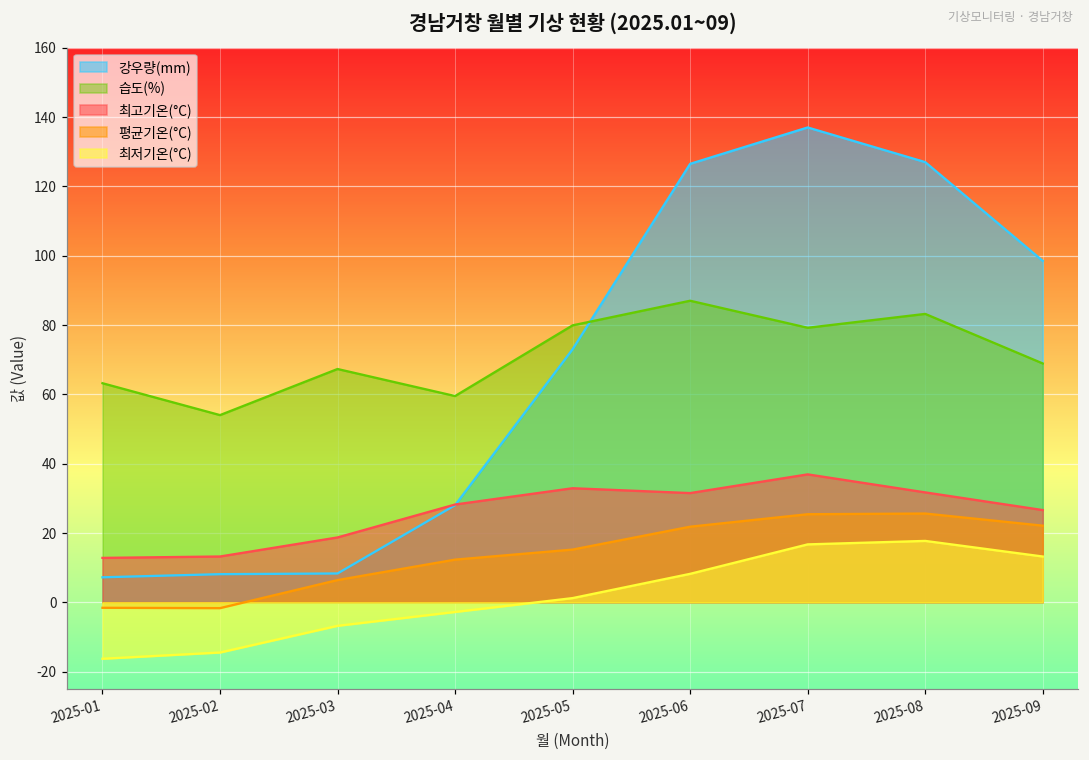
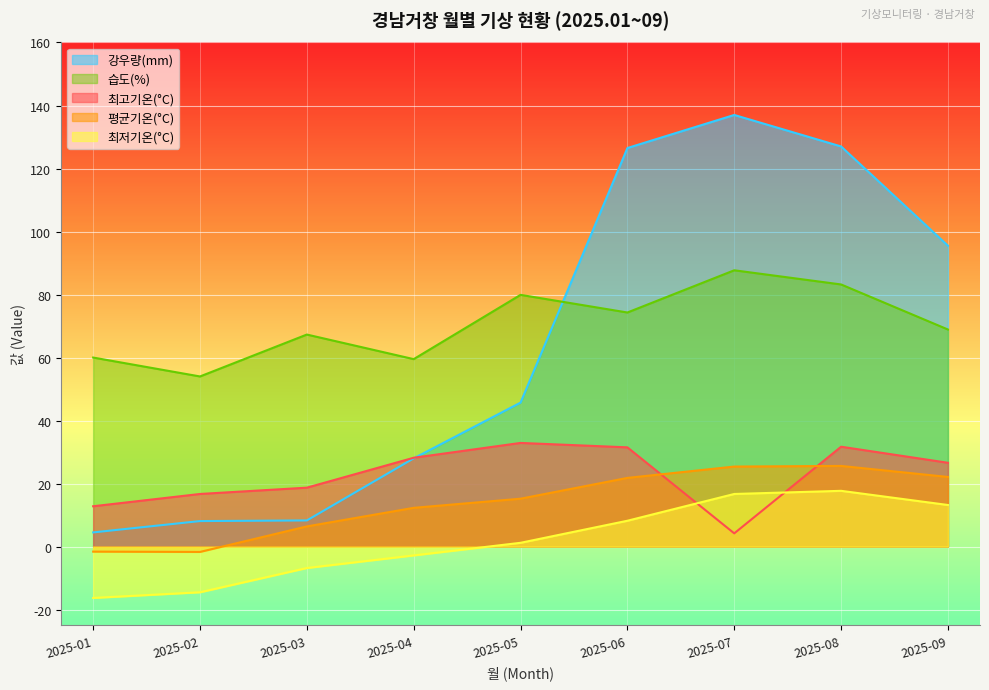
  {
    "강우량(mm)": {
-     "2025-01": 7,
+     "2025-01": 5,
      "2025-02": 8,
      "2025-03": 8,
-     "2025-05": 73,
+     "2025-05": 46,
      "2025-06": 127,
      "2025-07": 137,
      "2025-08": 127,
-     "2025-09": 99
+     "2025-09": 96
    },
    "습도(%)": {
-     "2025-01": 63,
+     "2025-01": 60,
      "2025-02": 54,
      "2025-03": 67,
      "2025-04": 60,
      "2025-05": 80,
-     "2025-06": 87,
-     "2025-07": 79,
+     "2025-06": 74,
+     "2025-07": 88,
      "2025-08": 83,
      "2025-09": 69
    },
    "최고기온(°C)": {
      "2025-01": 13,
-     "2025-02": 13,
+     "2025-02": 17,
      "2025-03": 19,
      "2025-05": 33,
      "2025-06": 32,
-     "2025-07": 37,
+     "2025-07": 4,
      "2025-08": 32,
      "2025-09": 27
    }
  }
